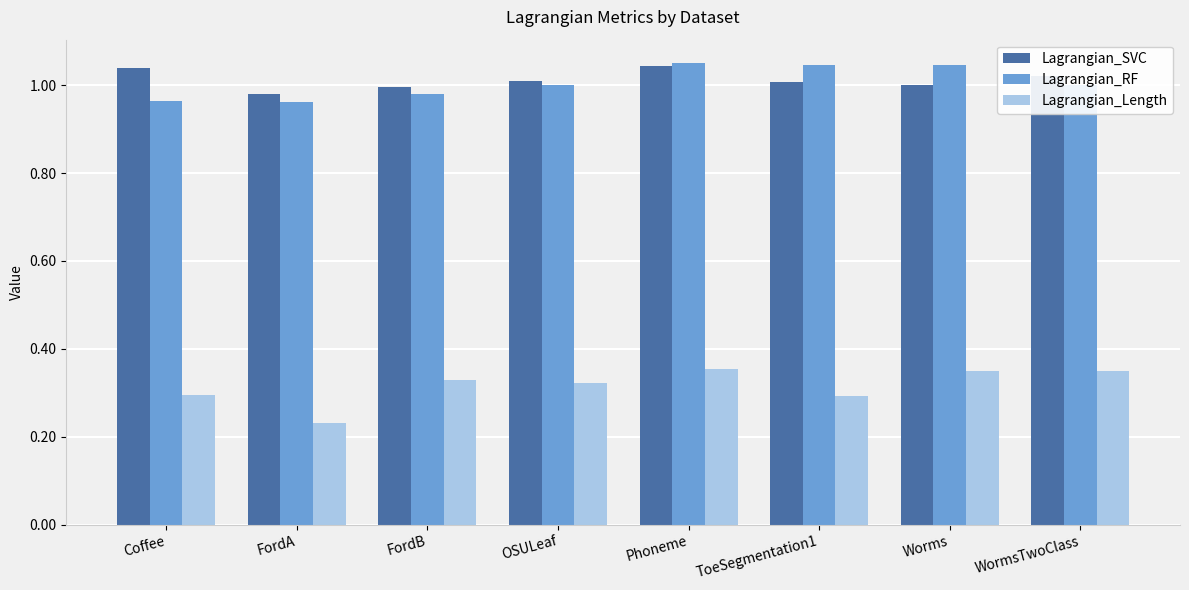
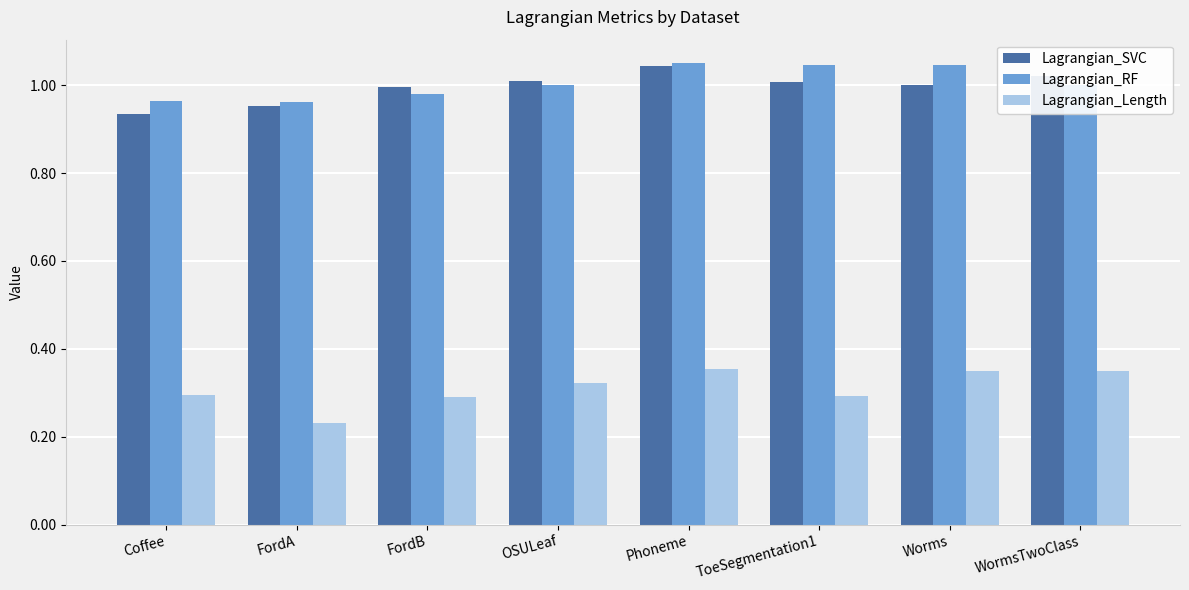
  {
    "Lagrangian_SVC": {
-     "Coffee": 1.04,
-     "FordA": 0.98,
+     "Coffee": 0.93,
+     "FordA": 0.95,
      "FordB": 0.99,
      "OSULeaf": 1.01,
      "Phoneme": 1.04,
      "ToeSegmentation1": 1.01,
      "Worms": 1.00
    },
    "Lagrangian_RF": {
      "Coffee": 0.96,
      "FordA": 0.96,
      "FordB": 0.98,
      "OSULeaf": 1.00,
      "Phoneme": 1.05,
      "ToeSegmentation1": 1.05,
      "Worms": 1.05
    },
    "Lagrangian_Length": {
      "Coffee": 0.29,
      "FordA": 0.23,
-     "FordB": 0.33,
+     "FordB": 0.29,
      "OSULeaf": 0.32,
      "Phoneme": 0.35,
      "ToeSegmentation1": 0.29,
      "Worms": 0.35,
      "WormsTwoClass": 0.35
    }
  }
